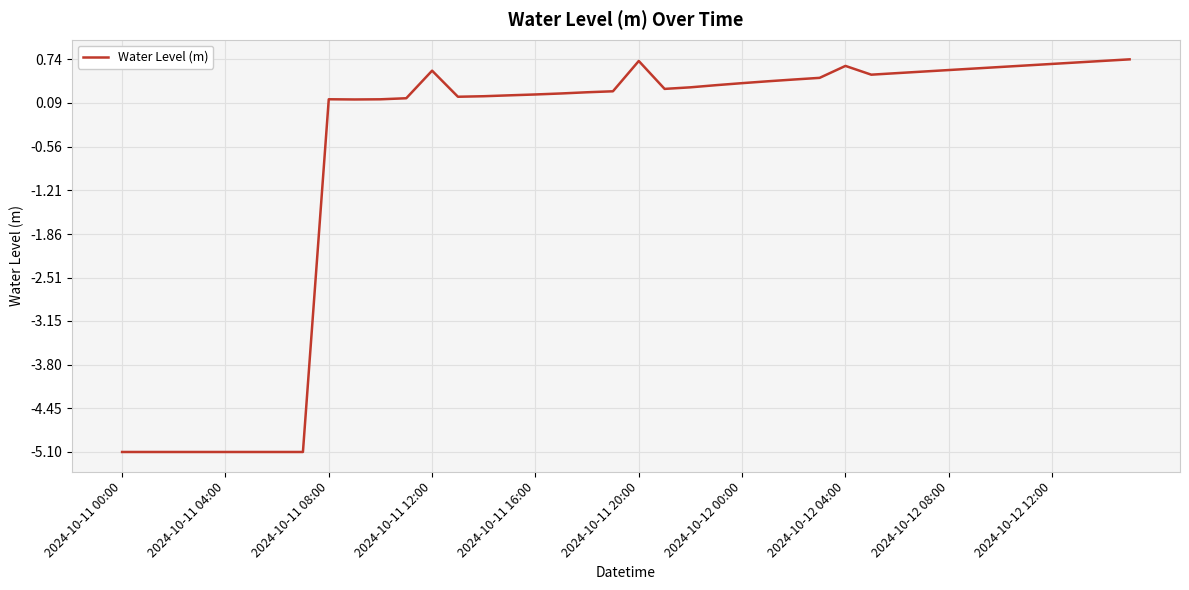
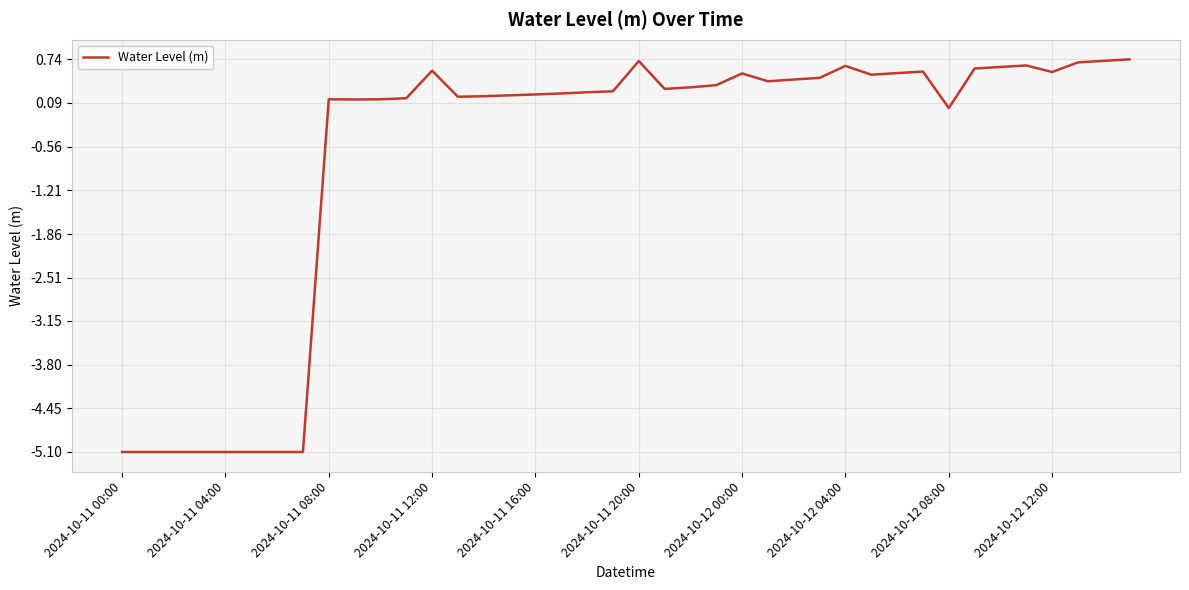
  {
    "2024-10-11 00:00": -5.1,
    "2024-10-11 04:00": -5.1,
    "2024-10-11 08:00": 0.1,
    "2024-10-11 12:00": 0.6,
    "2024-10-11 16:00": 0.2,
    "2024-10-11 20:00": 0.7,
-   "2024-10-12 00:00": 0.4,
+   "2024-10-12 00:00": 0.5,
    "2024-10-12 04:00": 0.6,
-   "2024-10-12 08:00": 0.6,
-   "2024-10-12 12:00": 0.7
+   "2024-10-12 08:00": 0.0,
+   "2024-10-12 12:00": 0.6
  }
